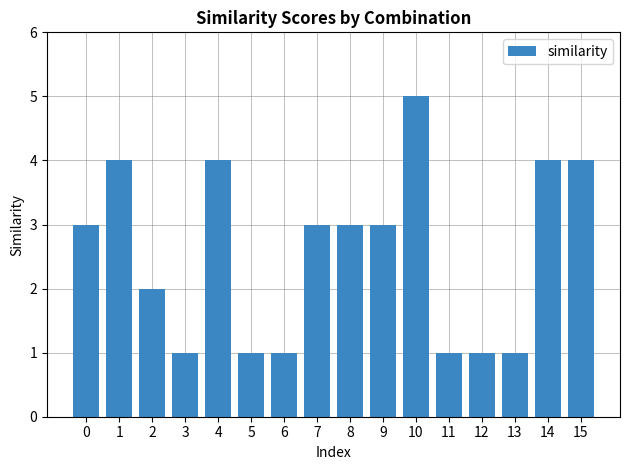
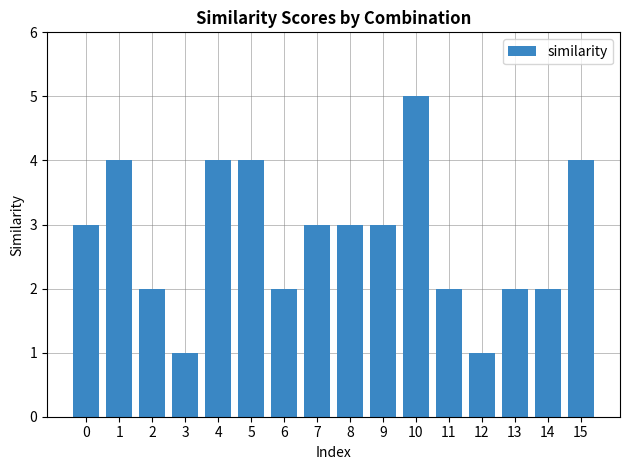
  {
    "0": 3,
    "1": 4,
    "2": 2,
    "3": 1,
    "4": 4,
-   "5": 1,
-   "6": 1,
+   "5": 4,
+   "6": 2,
    "7": 3,
    "8": 3,
    "9": 3,
    "10": 5,
-   "11": 1,
+   "11": 2,
    "12": 1,
-   "13": 1,
-   "14": 4,
+   "13": 2,
+   "14": 2,
    "15": 4
  }
